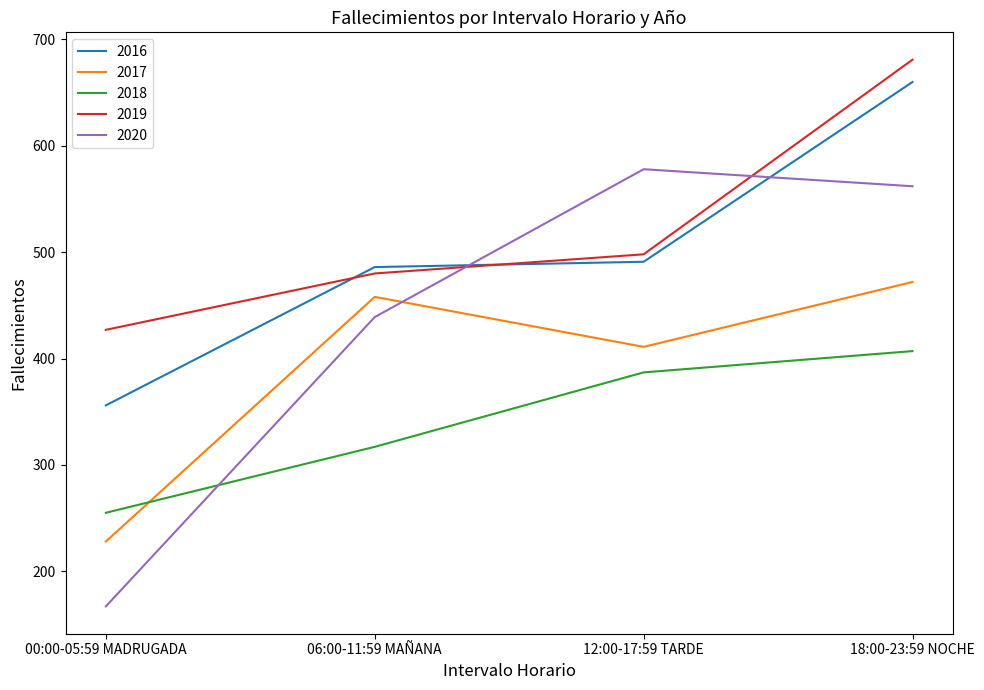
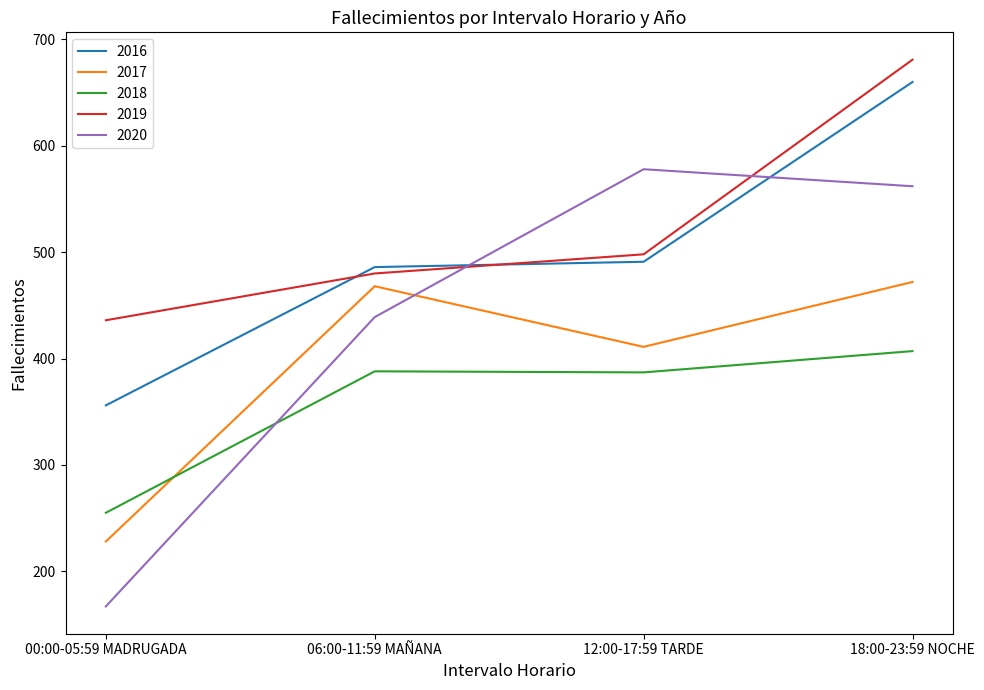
  {
    "2016": {
      "00:00-05:59 MADRUGADA": 356,
      "06:00-11:59 MAÑANA": 486,
      "12:00-17:59 TARDE": 491,
      "18:00-23:59 NOCHE": 660
    },
    "2017": {
      "00:00-05:59 MADRUGADA": 228,
-     "06:00-11:59 MAÑANA": 458,
+     "06:00-11:59 MAÑANA": 468,
      "12:00-17:59 TARDE": 411,
      "18:00-23:59 NOCHE": 472
    },
    "2018": {
      "00:00-05:59 MADRUGADA": 255,
-     "06:00-11:59 MAÑANA": 317,
+     "06:00-11:59 MAÑANA": 388,
      "12:00-17:59 TARDE": 387,
      "18:00-23:59 NOCHE": 407
    },
    "2019": {
-     "00:00-05:59 MADRUGADA": 427,
+     "00:00-05:59 MADRUGADA": 436,
      "06:00-11:59 MAÑANA": 480,
      "12:00-17:59 TARDE": 498,
      "18:00-23:59 NOCHE": 681
    },
    "2020": {
      "00:00-05:59 MADRUGADA": 167,
      "06:00-11:59 MAÑANA": 439,
      "12:00-17:59 TARDE": 578,
      "18:00-23:59 NOCHE": 562
    }
  }
